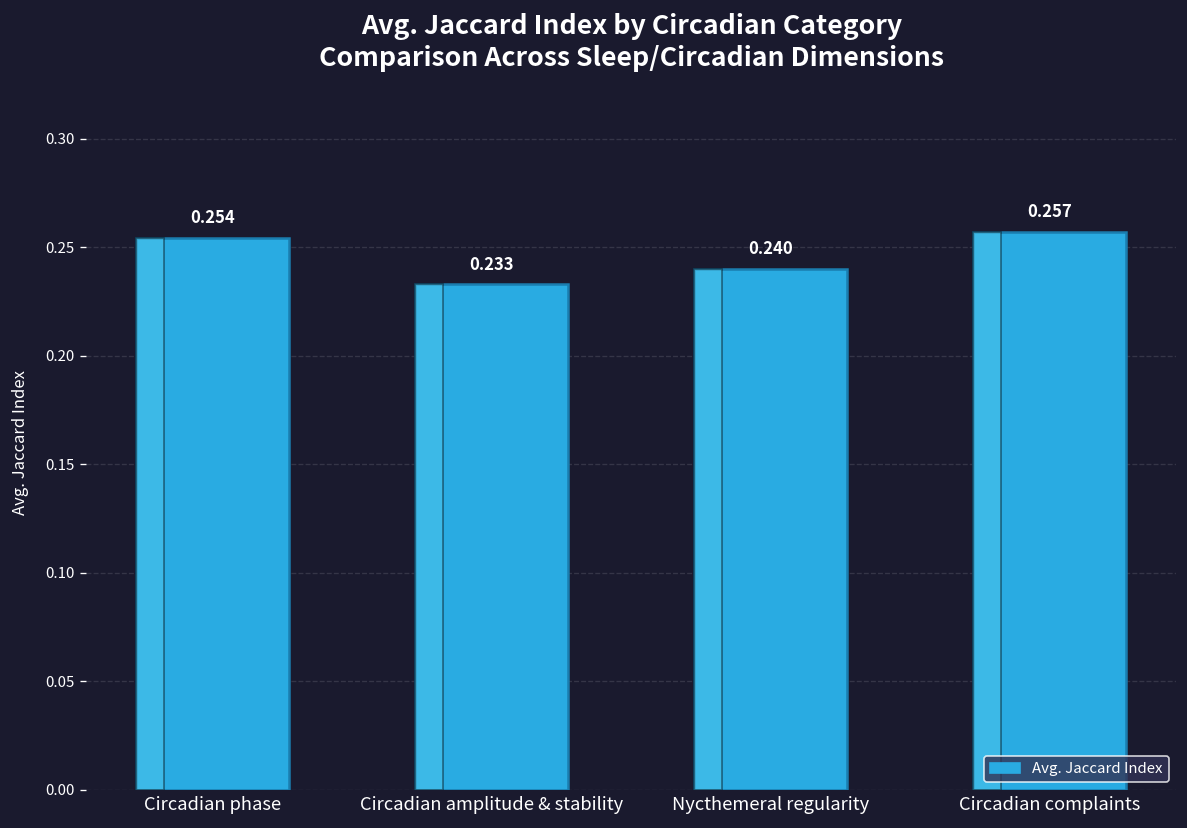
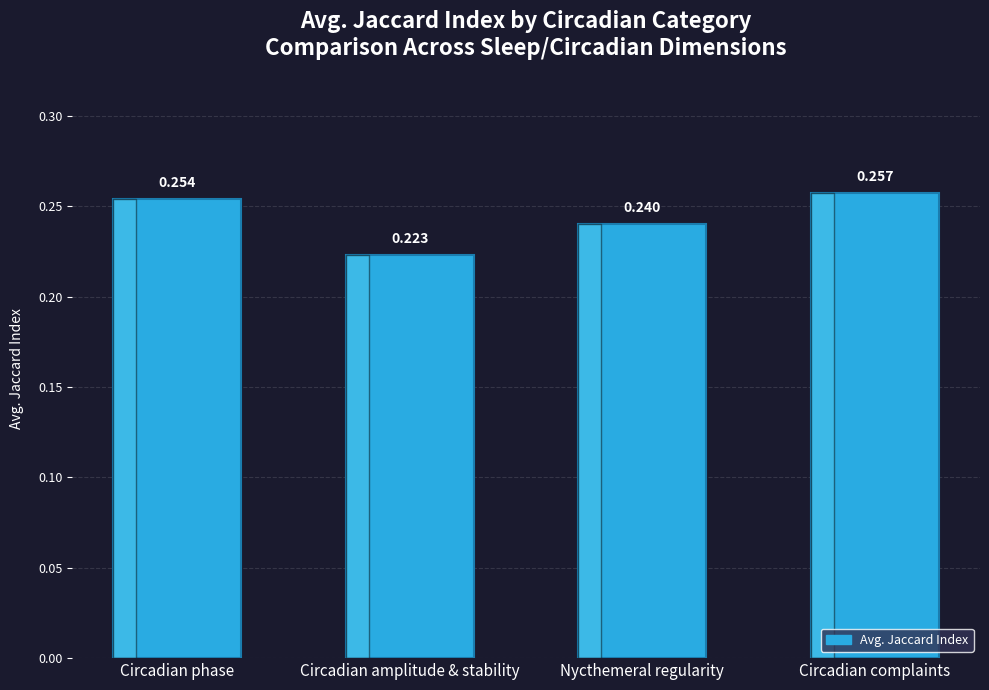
  {
    "Circadian phase": 0.254,
-   "Circadian amplitude & stability": 0.233,
+   "Circadian amplitude & stability": 0.223,
    "Nycthemeral regularity": 0.240,
    "Circadian complaints": 0.257
  }
